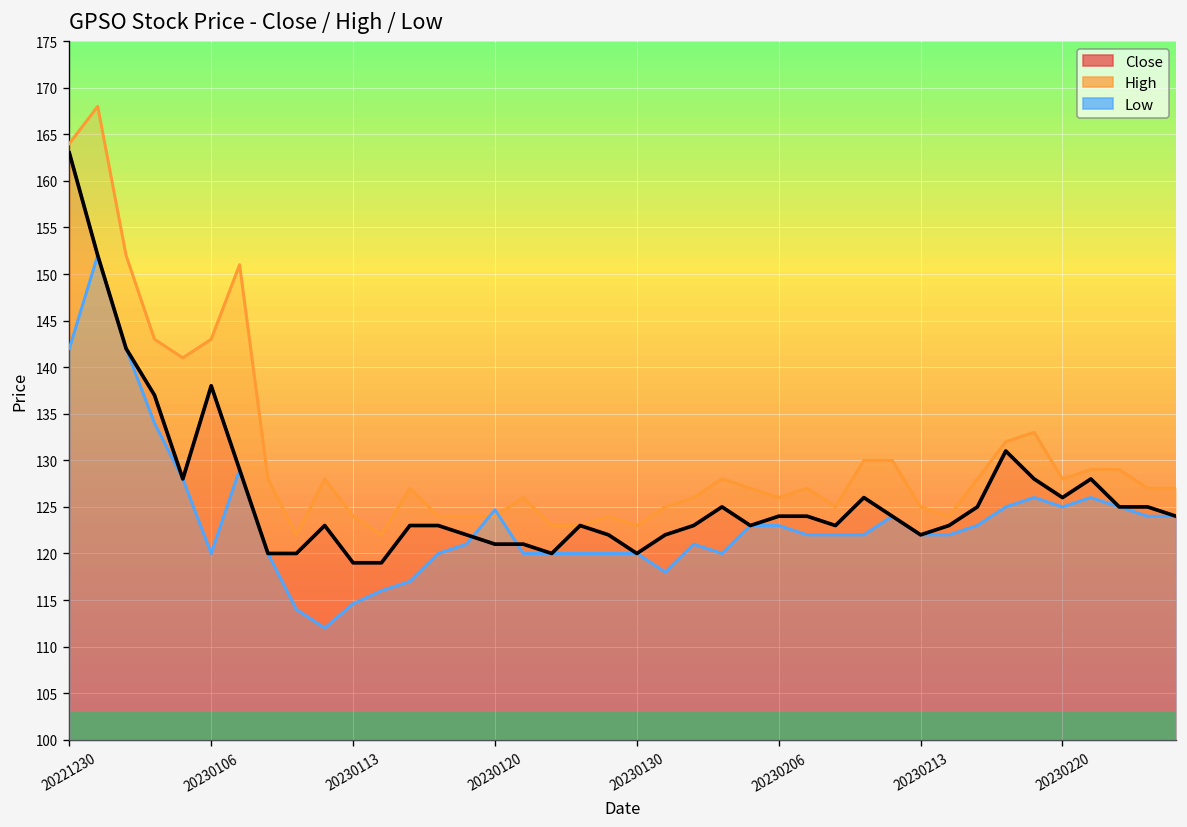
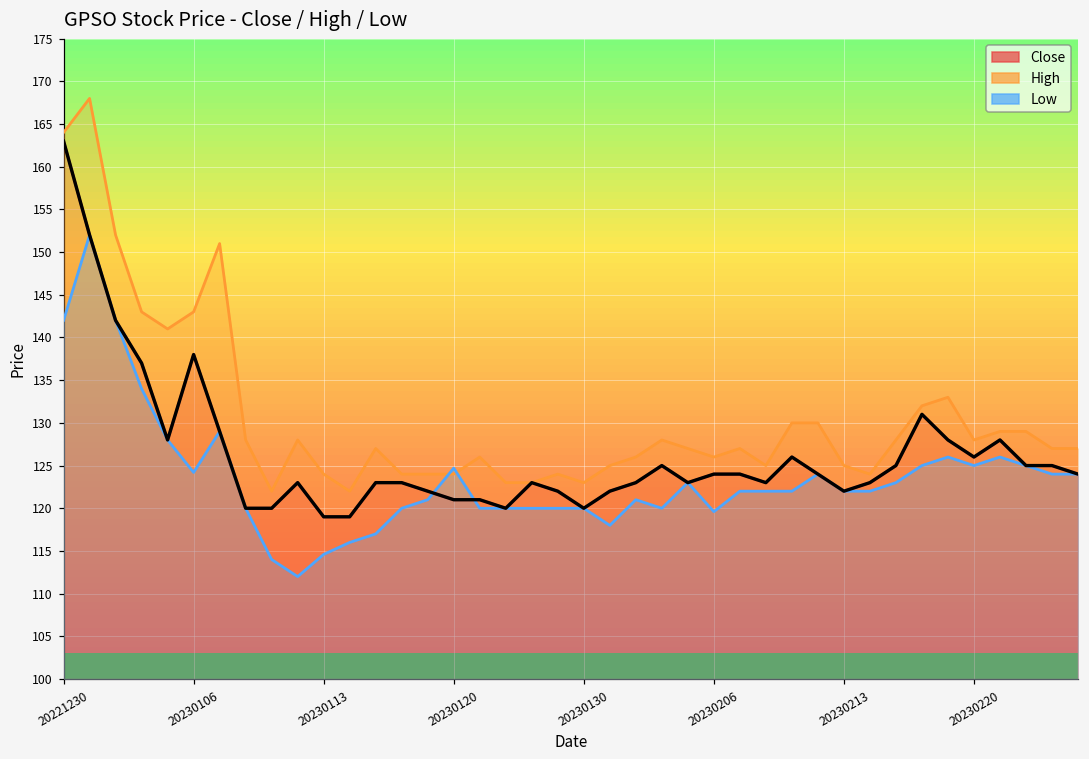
  {
    "Low": {
      "20221230": 142,
-     "20230106": 120,
+     "20230106": 124,
      "20230113": 115,
      "20230120": 125,
-     "20230206": 123,
+     "20230206": 120,
      "20230220": 125
    }
  }
